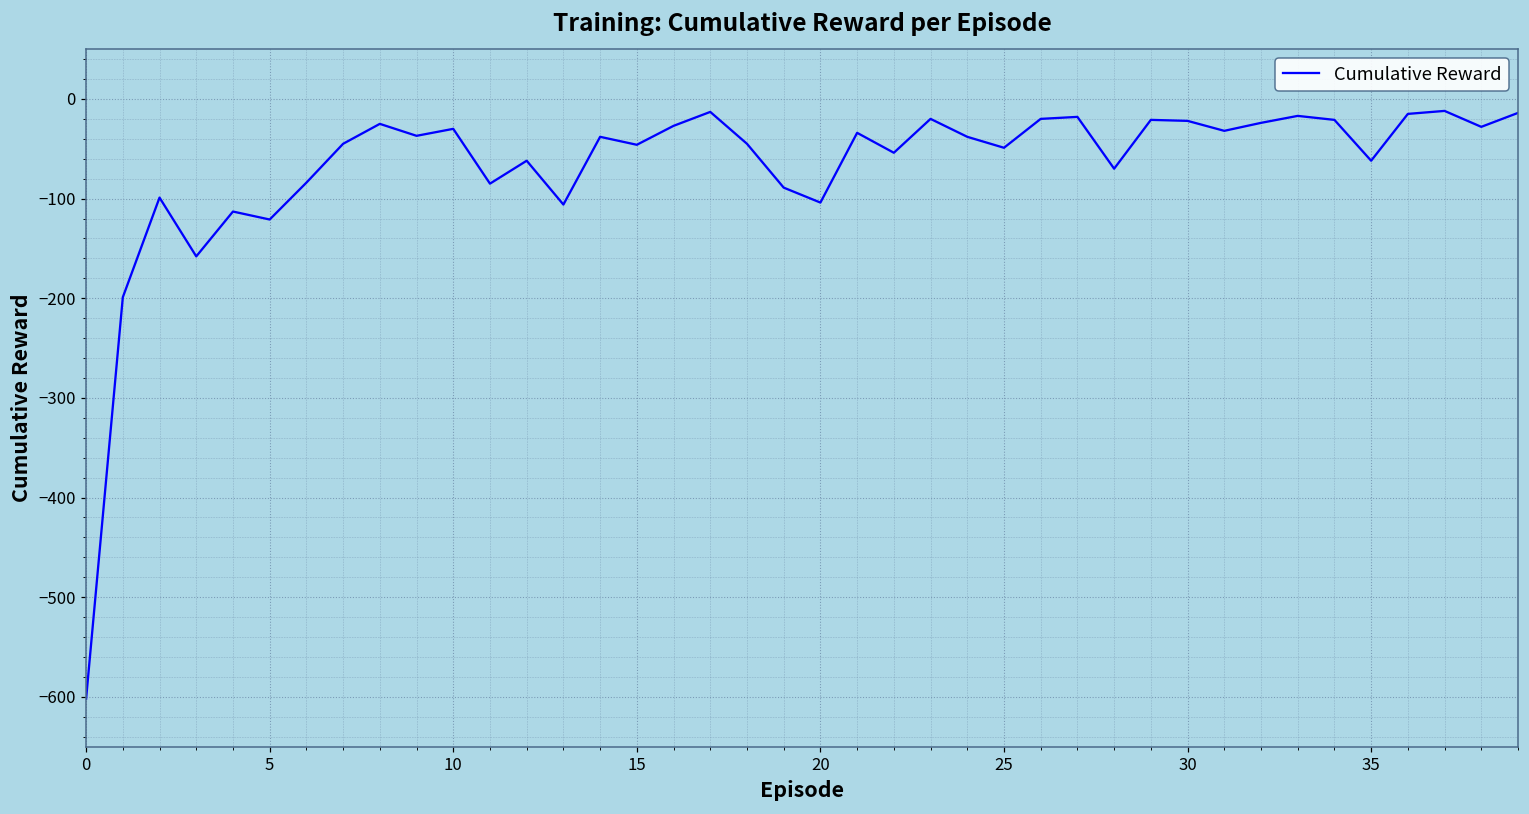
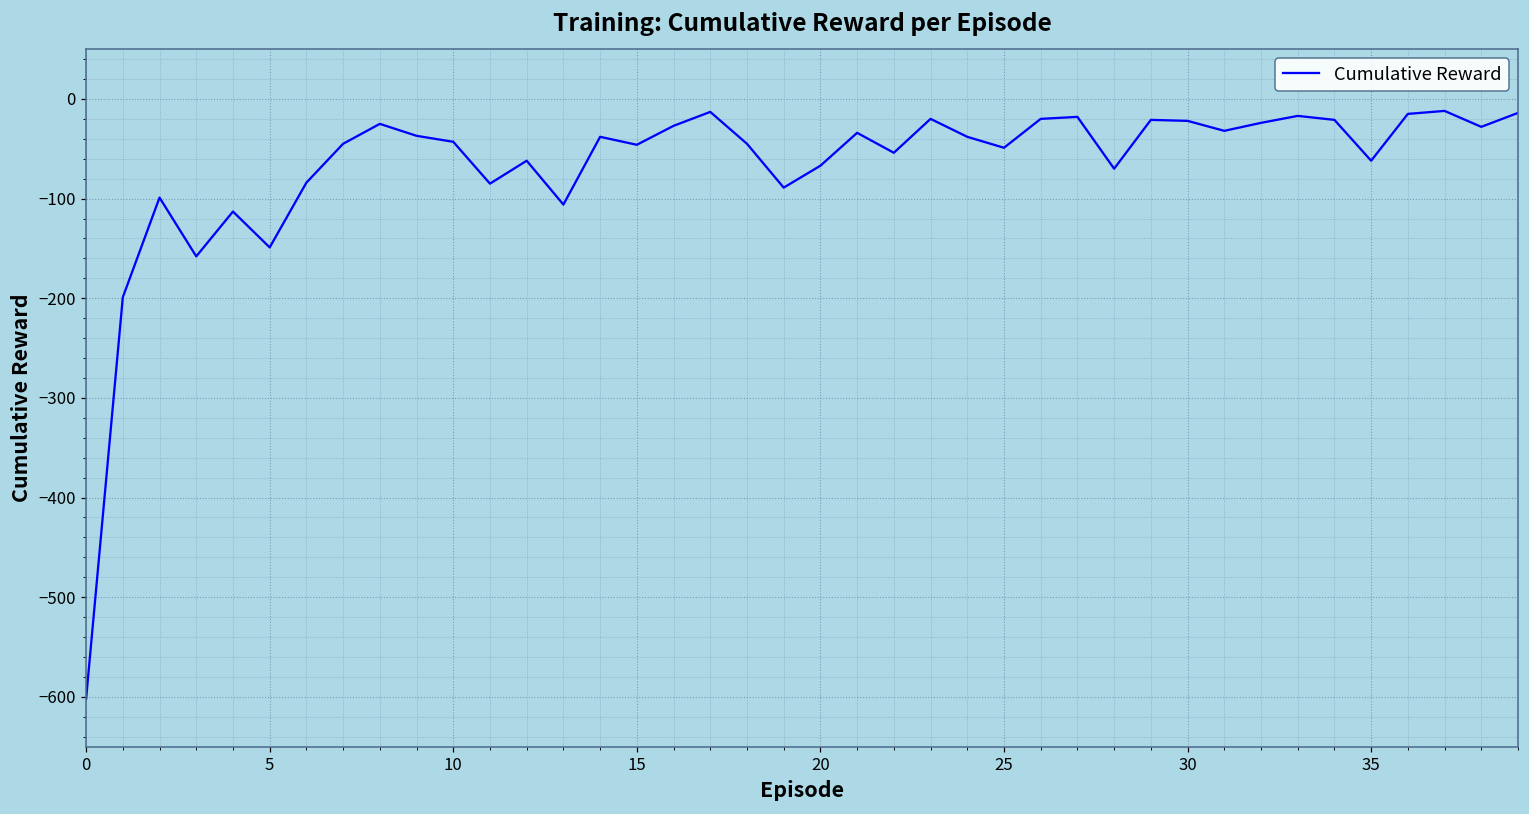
  {
    "0": -600,
-   "5": -120,
-   "10": -30,
+   "5": -150,
+   "10": -40,
    "15": -50,
-   "20": -100,
+   "20": -70,
    "25": -50,
    "30": -20,
    "35": -60
  }
